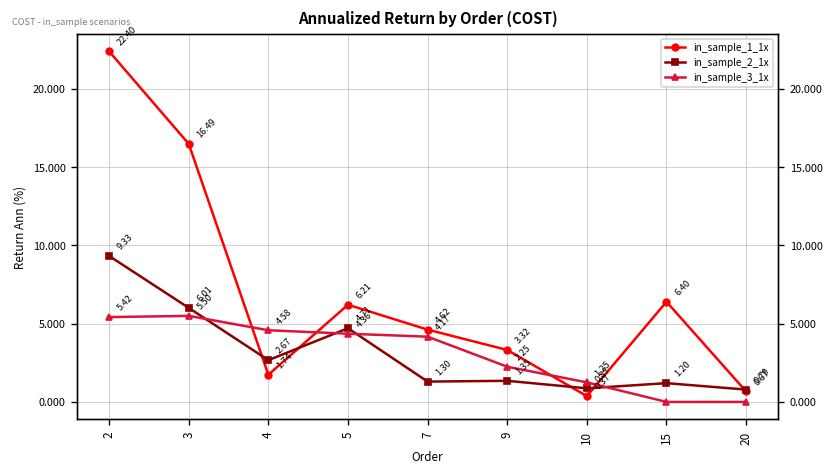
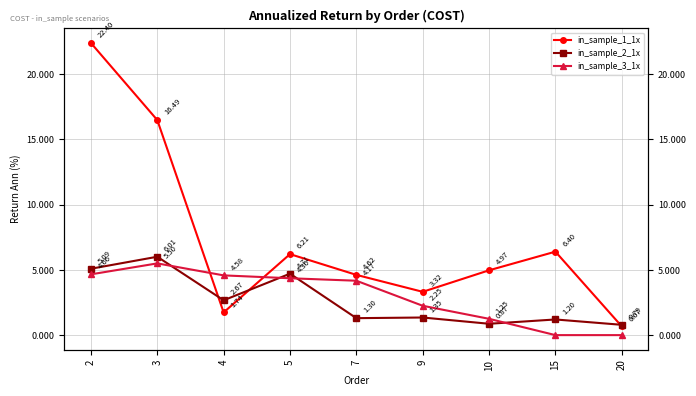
  {
    "in_sample_1_1x": {
      "2": 22.40,
      "3": 16.49,
      "5": 6.21,
      "9": 3.32,
-     "10": 0.37,
+     "10": 4.97,
      "15": 6.40
    },
    "in_sample_2_1x": {
-     "2": 9.33,
+     "2": 5.09,
      "7": 1.30,
      "15": 1.20
    },
    "in_sample_3_1x": {
-     "2": 5.42,
+     "2": 4.66,
      "4": 4.58
    }
  }
